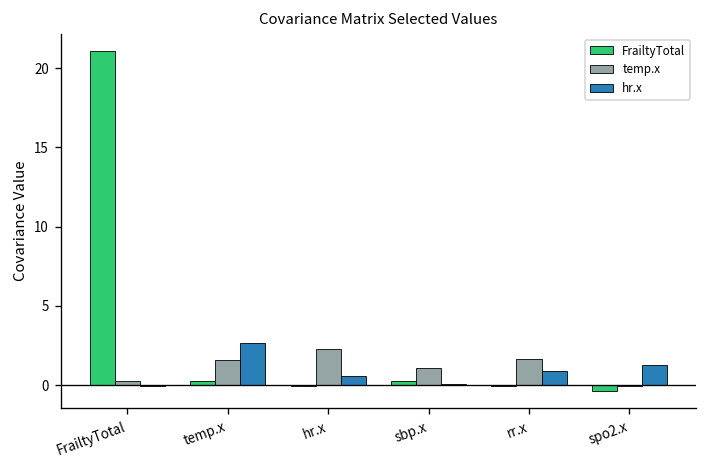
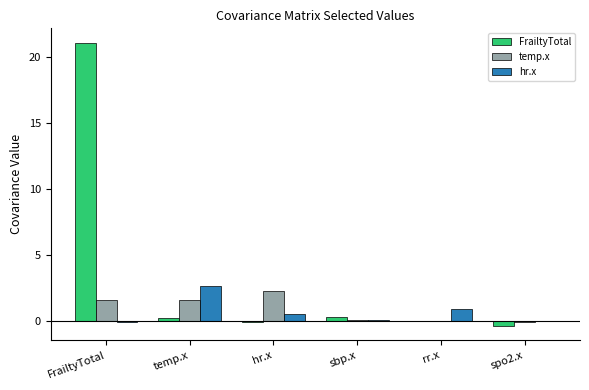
  {
    "FrailtyTotal": {
      "FrailtyTotal": 21.1,
      "temp.x": 0.2,
      "sbp.x": 0.3,
      "spo2.x": -0.4
    },
    "temp.x": {
-     "FrailtyTotal": 0.2,
+     "FrailtyTotal": 1.6,
      "temp.x": 1.6,
      "hr.x": 2.3,
-     "sbp.x": 1.1,
-     "rr.x": 1.6
+     "sbp.x": 0.1,
+     "rr.x": 0.0
    },
    "hr.x": {
      "temp.x": 2.6,
      "hr.x": 0.5,
      "rr.x": 0.9,
-     "spo2.x": 1.2
+     "spo2.x": 0.0
    }
  }
